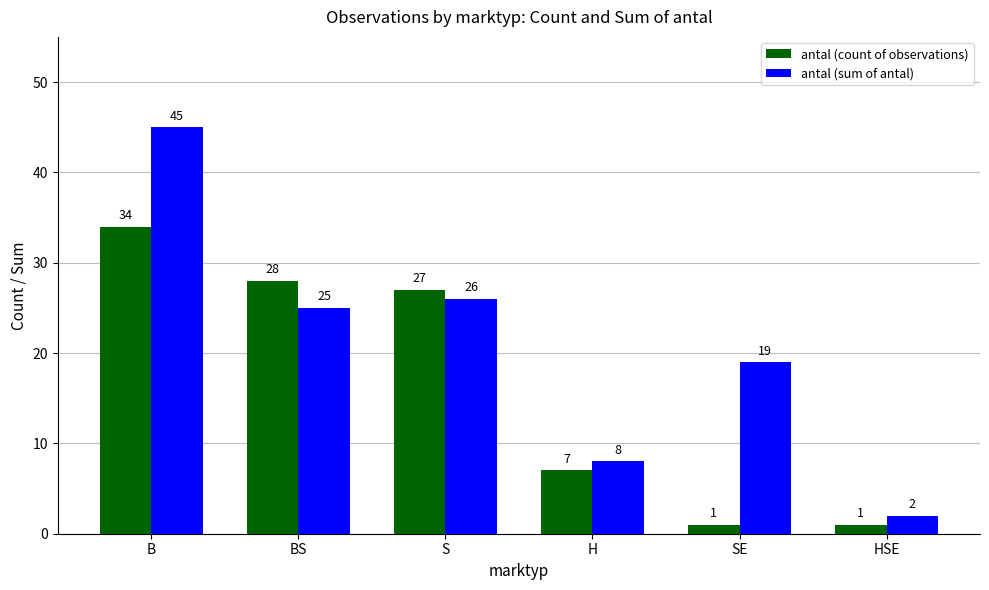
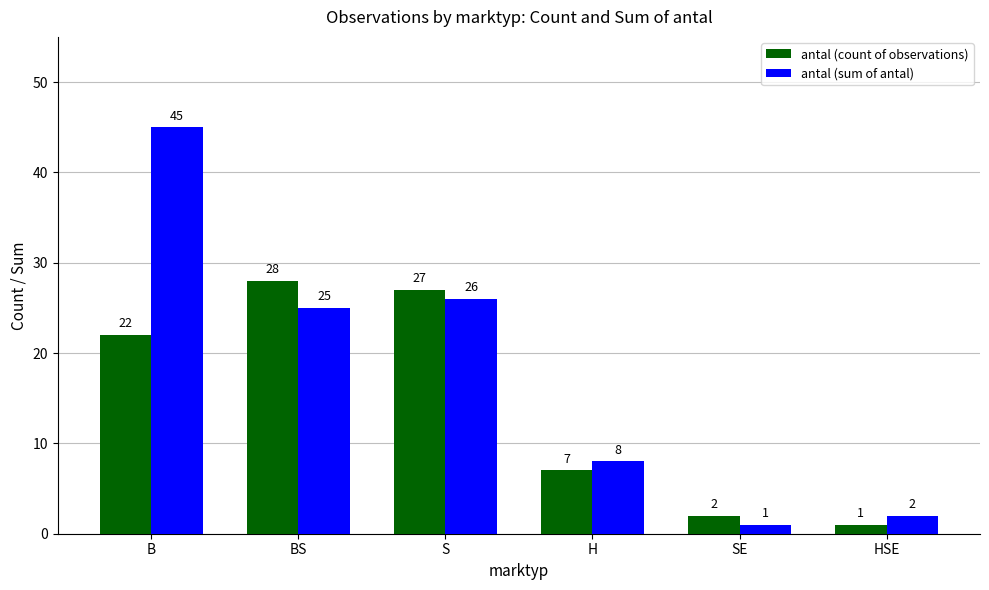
  {
    "antal (count of observations)": {
-     "B": 34,
+     "B": 22,
      "BS": 28,
      "S": 27,
      "H": 7,
-     "SE": 1,
+     "SE": 2,
      "HSE": 1
    },
    "antal (sum of antal)": {
      "B": 45,
      "BS": 25,
      "S": 26,
      "H": 8,
-     "SE": 19,
+     "SE": 1,
      "HSE": 2
    }
  }
